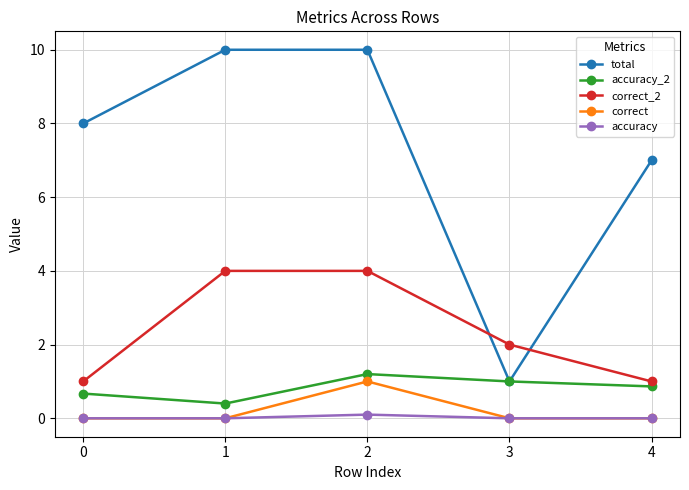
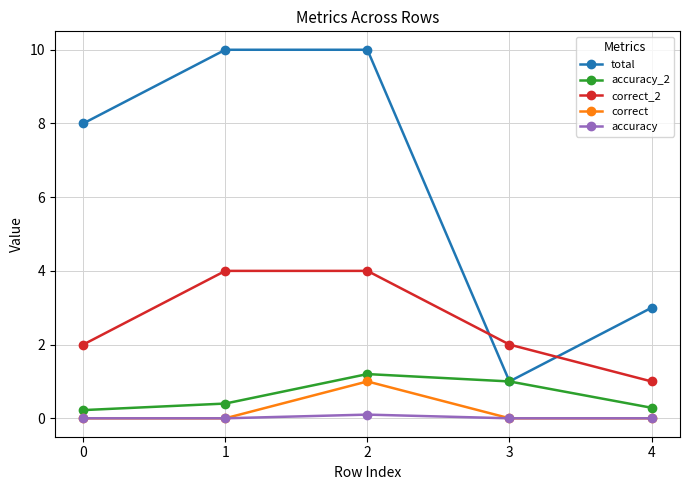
  {
    "total": {
      "0": 8,
      "1": 10,
      "2": 10,
-     "4": 7
+     "4": 3
    },
    "accuracy_2": {
-     "0": 0.7,
+     "0": 0.2,
      "1": 0.4,
      "2": 1.2,
-     "4": 0.9
+     "4": 0.3
    },
    "correct_2": {
-     "0": 1,
+     "0": 2,
      "1": 4,
      "2": 4,
      "3": 2,
      "4": 1
    },
    "correct": {
      "2": 1.0
    },
    "accuracy": {
      "2": 0.1
    }
  }
